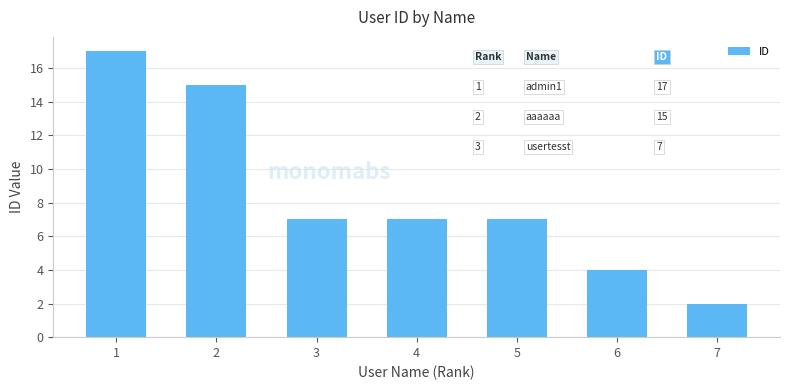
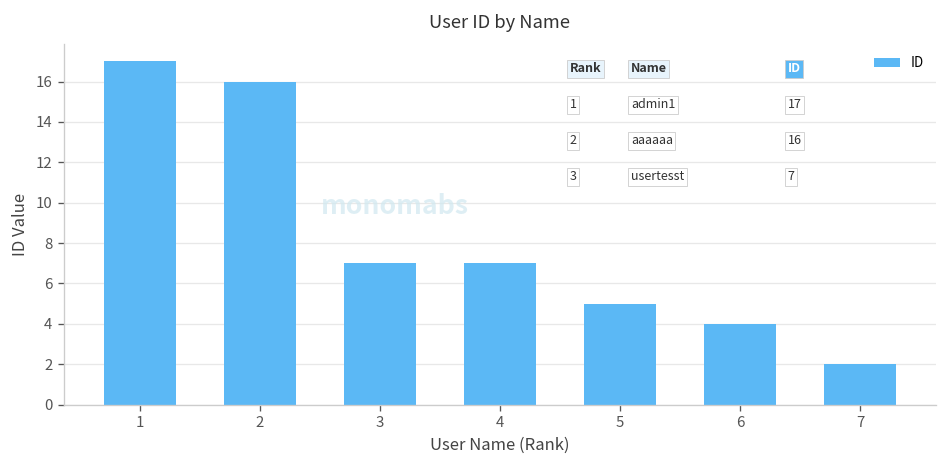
  {
-   "2": 15,
-   "5": 7
+   "2": 16,
+   "5": 5
  }
